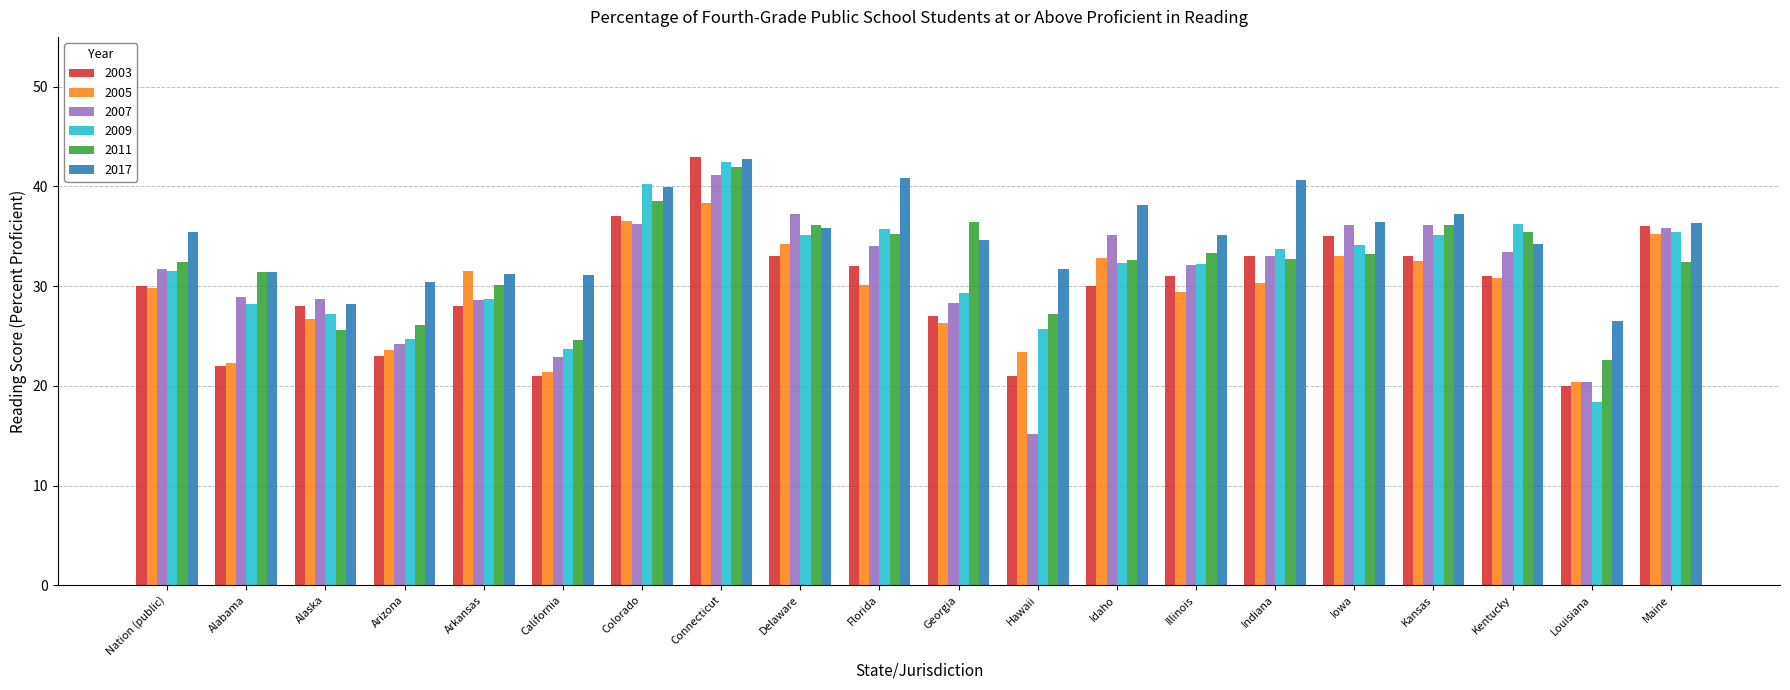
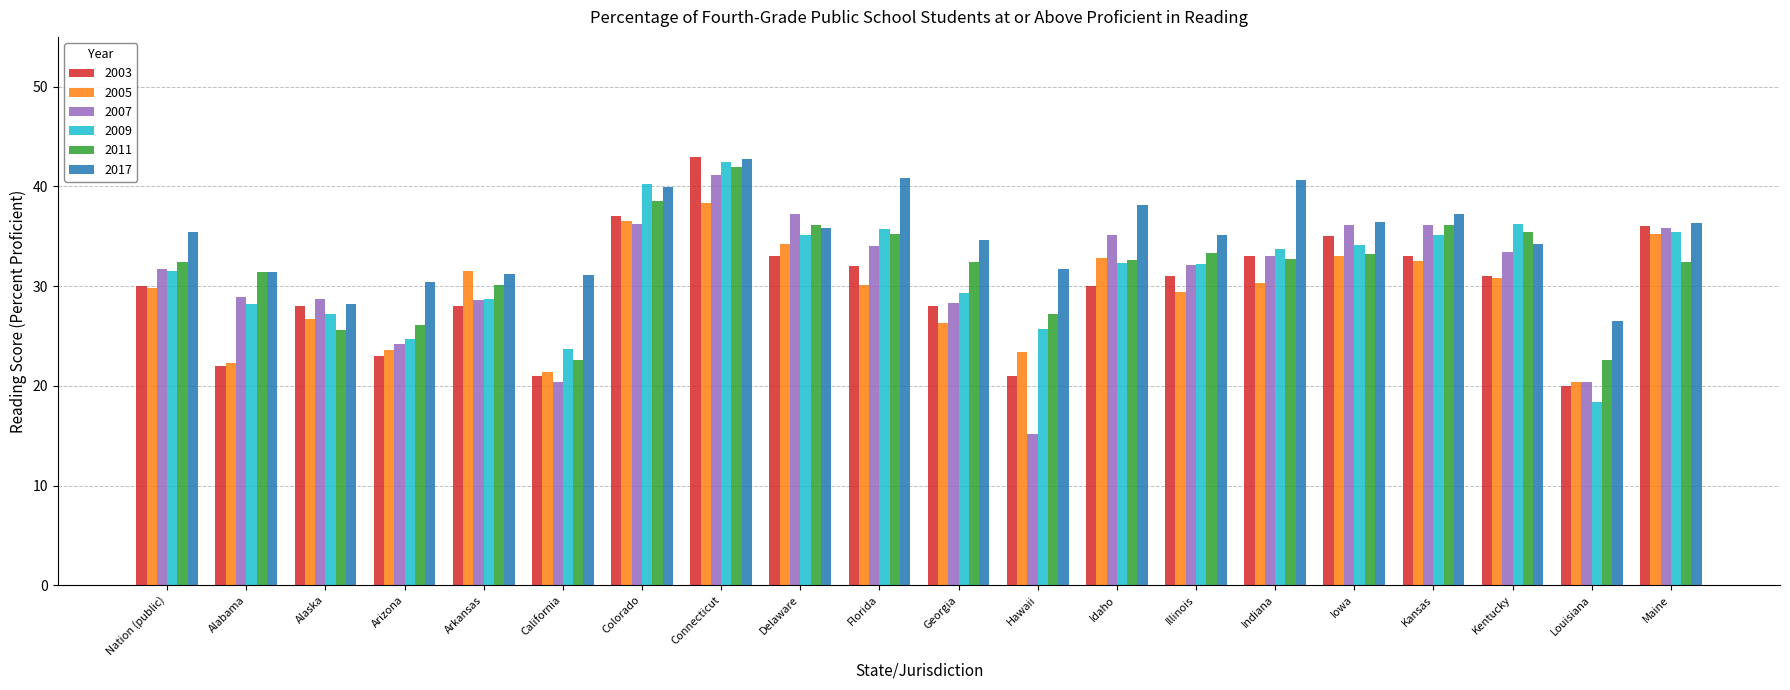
  {
    "2003": {
      "Nation (public)": 30,
      "Alabama": 22,
      "Alaska": 28,
      "Arizona": 23,
      "Arkansas": 28,
      "California": 21,
      "Colorado": 37,
      "Connecticut": 43,
      "Delaware": 33,
      "Florida": 32,
-     "Georgia": 27,
+     "Georgia": 28,
      "Hawaii": 21,
      "Idaho": 30,
      "Illinois": 31,
      "Indiana": 33,
      "Iowa": 35,
      "Kansas": 33,
      "Kentucky": 31,
      "Louisiana": 20,
      "Maine": 36
    },
    "2005": {
      "Nation (public)": 30,
      "Alabama": 22,
      "Alaska": 27,
      "Arizona": 24,
      "Arkansas": 31,
      "California": 21,
      "Colorado": 37,
      "Connecticut": 38,
      "Delaware": 34,
      "Florida": 30,
      "Georgia": 26,
      "Hawaii": 23,
      "Idaho": 33,
      "Illinois": 29,
      "Indiana": 30,
      "Iowa": 33,
      "Kansas": 32,
      "Kentucky": 31,
      "Louisiana": 20,
      "Maine": 35
    },
    "2007": {
      "Nation (public)": 32,
      "Alabama": 29,
      "Alaska": 29,
      "Arizona": 24,
      "Arkansas": 29,
-     "California": 23,
+     "California": 20,
      "Colorado": 36,
      "Connecticut": 41,
      "Delaware": 37,
      "Florida": 34,
      "Georgia": 28,
      "Hawaii": 15,
      "Idaho": 35,
      "Illinois": 32,
      "Indiana": 33,
      "Iowa": 36,
      "Kansas": 36,
      "Kentucky": 33,
      "Louisiana": 20,
      "Maine": 36
    },
    "2009": {
      "Nation (public)": 32,
      "Alabama": 28,
      "Alaska": 27,
      "Arizona": 25,
      "Arkansas": 29,
      "California": 24,
      "Colorado": 40,
      "Connecticut": 42,
      "Delaware": 35,
      "Florida": 36,
      "Georgia": 29,
      "Hawaii": 26,
      "Idaho": 32,
      "Illinois": 32,
      "Indiana": 34,
      "Iowa": 34,
      "Kansas": 35,
      "Kentucky": 36,
      "Louisiana": 18,
      "Maine": 35
    },
    "2011": {
      "Nation (public)": 32,
      "Alabama": 31,
      "Alaska": 26,
      "Arizona": 26,
      "Arkansas": 30,
-     "California": 25,
+     "California": 23,
      "Colorado": 39,
      "Connecticut": 42,
      "Delaware": 36,
      "Florida": 35,
-     "Georgia": 36,
+     "Georgia": 32,
      "Hawaii": 27,
      "Idaho": 33,
      "Illinois": 33,
      "Indiana": 33,
      "Iowa": 33,
      "Kansas": 36,
      "Kentucky": 35,
      "Louisiana": 23,
      "Maine": 32
    },
    "2017": {
      "Nation (public)": 35,
      "Alabama": 31,
      "Alaska": 28,
      "Arizona": 30,
      "Arkansas": 31,
      "California": 31,
      "Colorado": 40,
      "Connecticut": 43,
      "Delaware": 36,
      "Florida": 41,
      "Georgia": 35,
      "Hawaii": 32,
      "Idaho": 38,
      "Illinois": 35,
      "Indiana": 41,
      "Iowa": 36,
      "Kansas": 37,
      "Kentucky": 34,
      "Louisiana": 26,
      "Maine": 36
    }
  }
